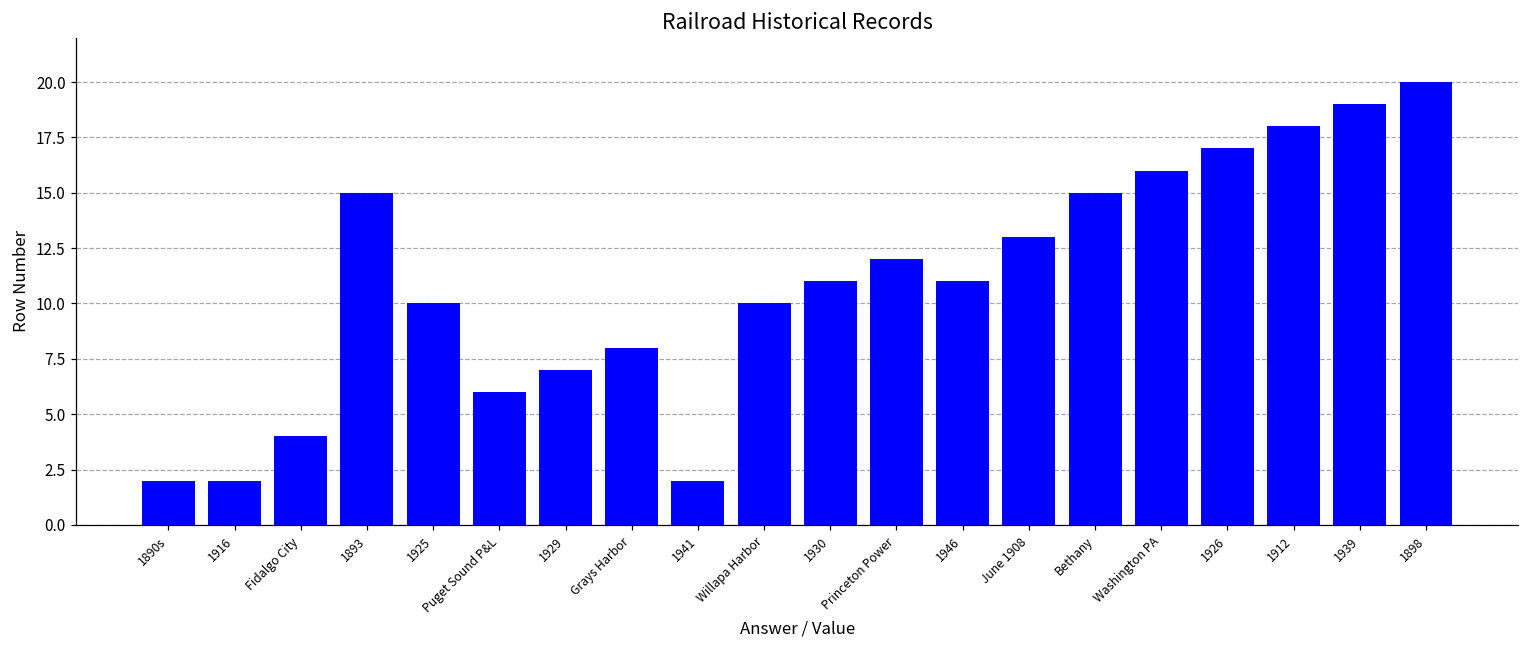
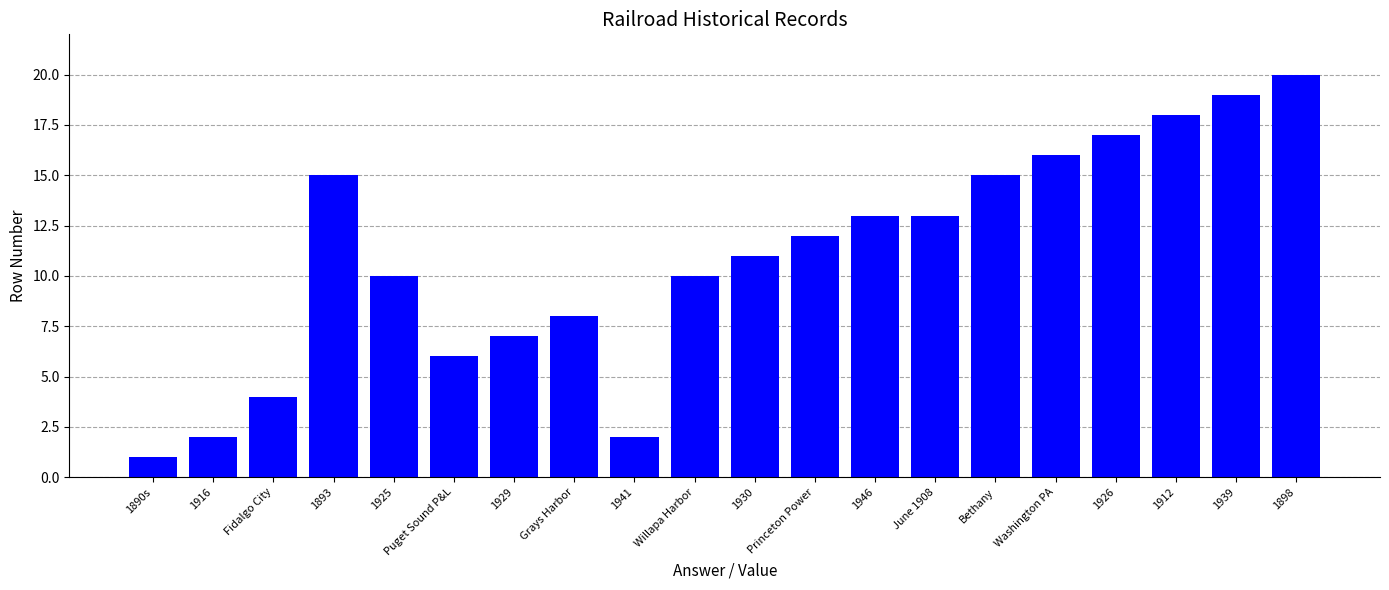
  {
-   "1890s": 2,
+   "1890s": 1,
    "1916": 2,
    "Fidalgo City": 4,
    "1893": 15,
    "1925": 10,
    "Puget Sound P&L": 6,
    "1929": 7,
    "Grays Harbor": 8,
    "1941": 2,
    "Willapa Harbor": 10,
    "1930": 11,
    "Princeton Power": 12,
-   "1946": 11,
+   "1946": 13,
    "June 1908": 13,
    "Bethany": 15,
    "Washington PA": 16,
    "1926": 17,
    "1912": 18,
    "1939": 19,
    "1898": 20
  }
